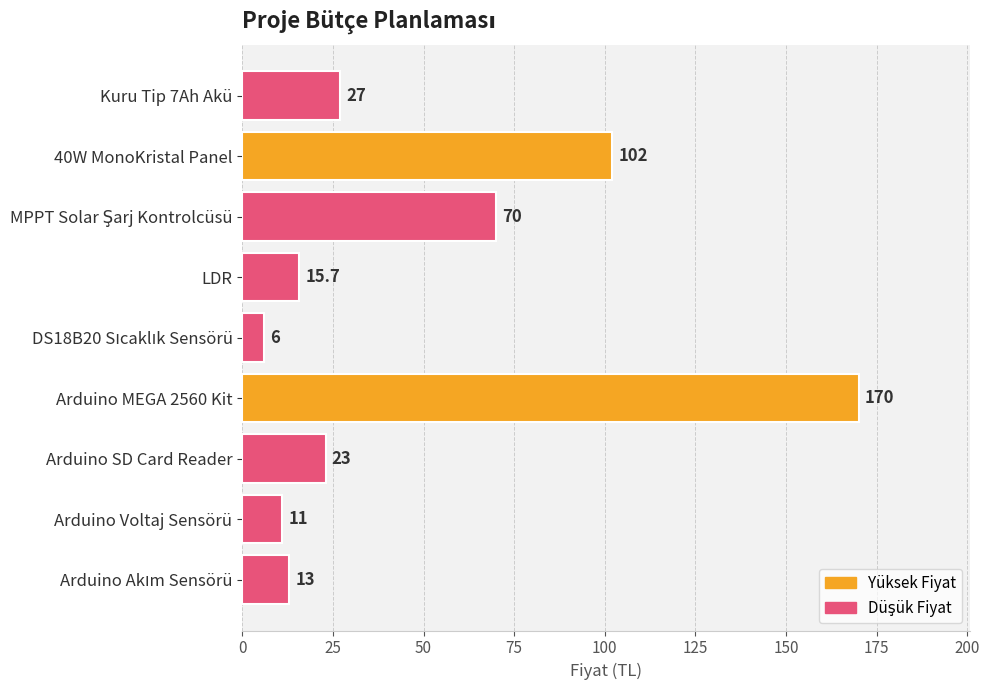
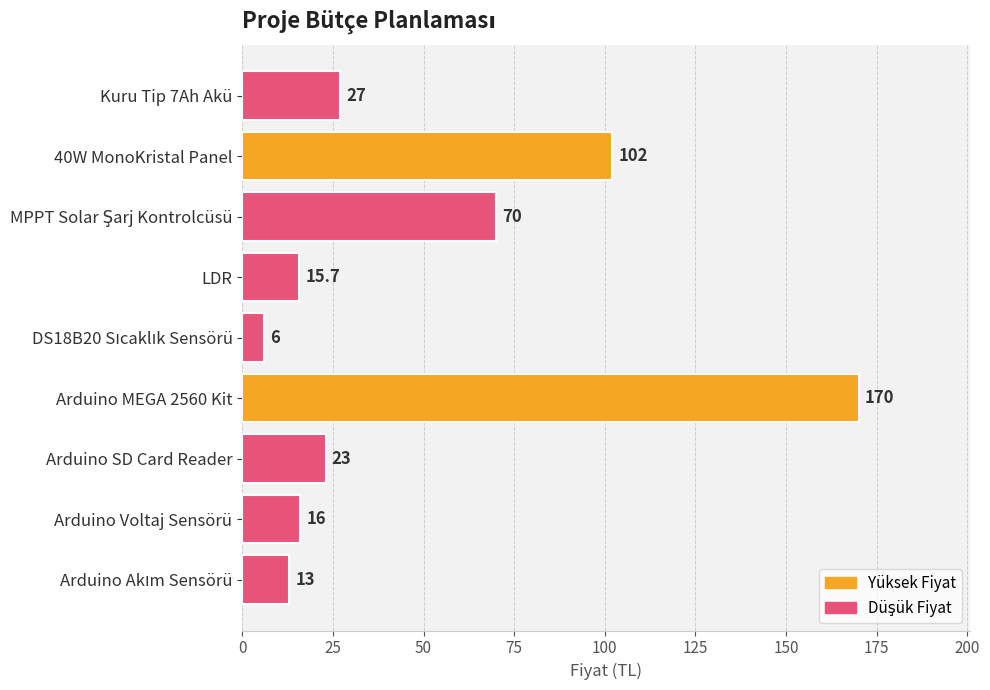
  {
    "Kuru Tip 7Ah Akü": 27,
    "40W MonoKristal Panel": 102,
    "MPPT Solar Şarj Kontrolcüsü": 70,
    "LDR": 15.7,
    "DS18B20 Sıcaklık Sensörü": 6,
    "Arduino MEGA 2560 Kit": 170,
    "Arduino SD Card Reader": 23,
-   "Arduino Voltaj Sensörü": 11,
+   "Arduino Voltaj Sensörü": 16,
    "Arduino Akım Sensörü": 13
  }
